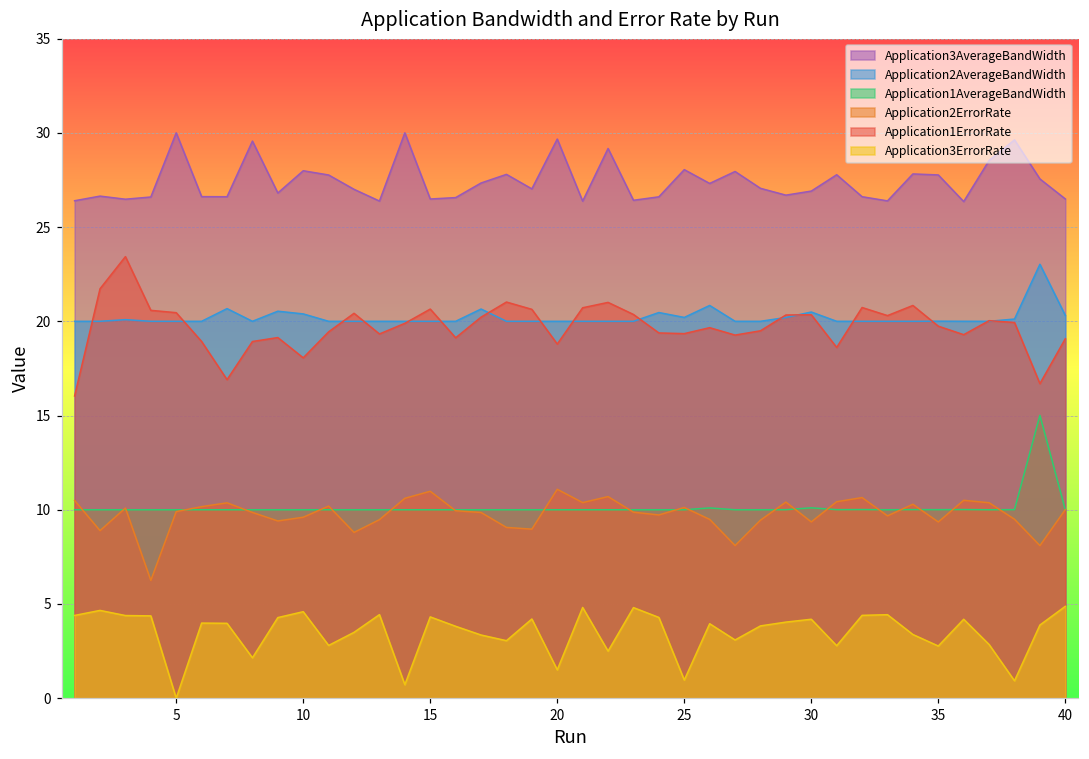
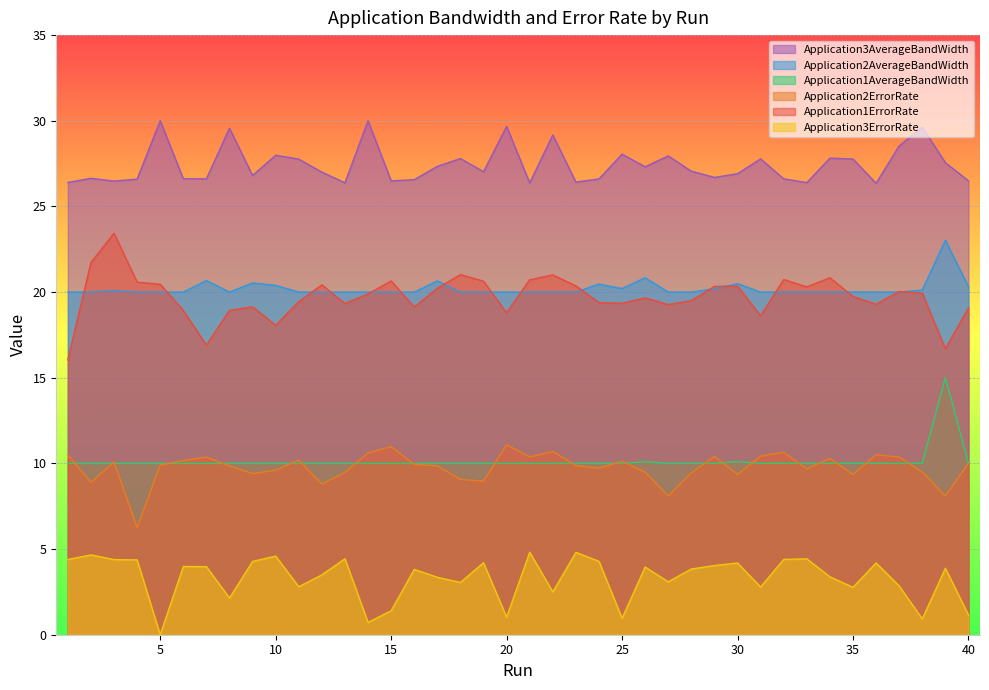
  {
    "Application3AverageBandWidth": {
      "5": 30.0,
      "10": 28.0,
      "15": 26.5,
      "20": 29.7,
      "25": 28.0,
      "30": 26.9,
      "35": 27.8,
      "40": 26.5
    },
    "Application2AverageBandWidth": {
      "5": 20.0,
      "10": 20.4,
      "15": 20.0,
      "20": 20.0,
      "25": 20.2,
      "35": 20.0,
      "40": 20.3
    },
    "Application1AverageBandWidth": {
      "10": 10.0,
      "15": 10.0,
      "20": 10.0,
      "30": 10.1,
      "35": 10.0
    },
    "Application3ErrorRate": {
      "5": 0.0,
      "10": 4.6,
-     "15": 4.3,
-     "20": 1.5,
+     "15": 1.4,
+     "20": 1.0,
      "25": 1.0,
      "30": 4.2,
      "35": 2.8,
-     "40": 4.9
+     "40": 1.1
    }
  }
